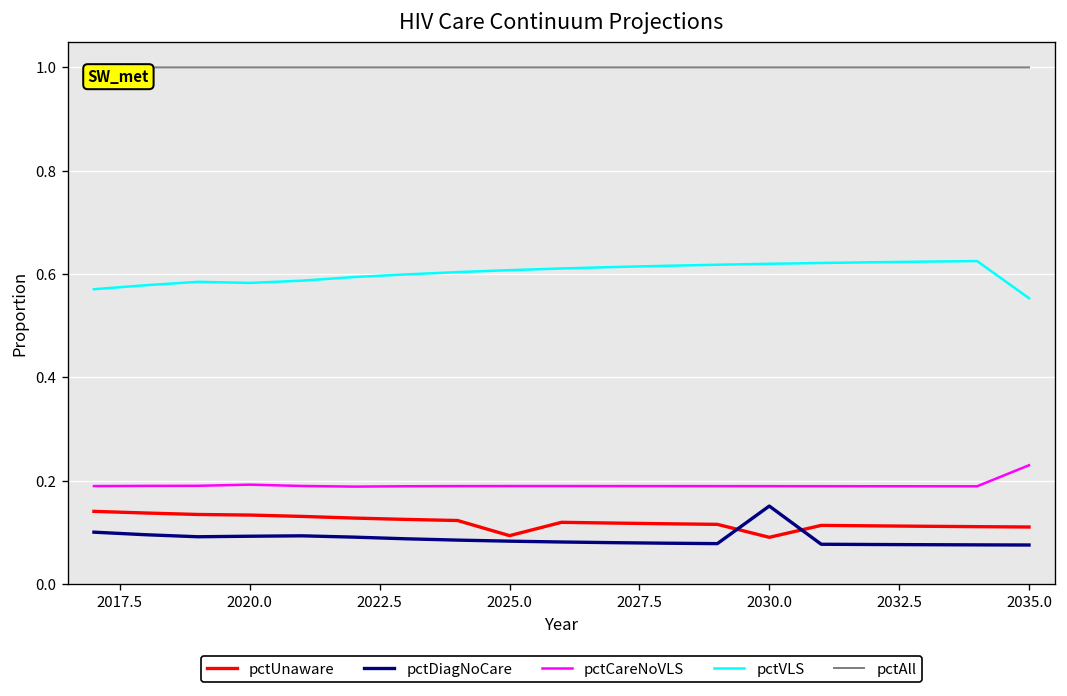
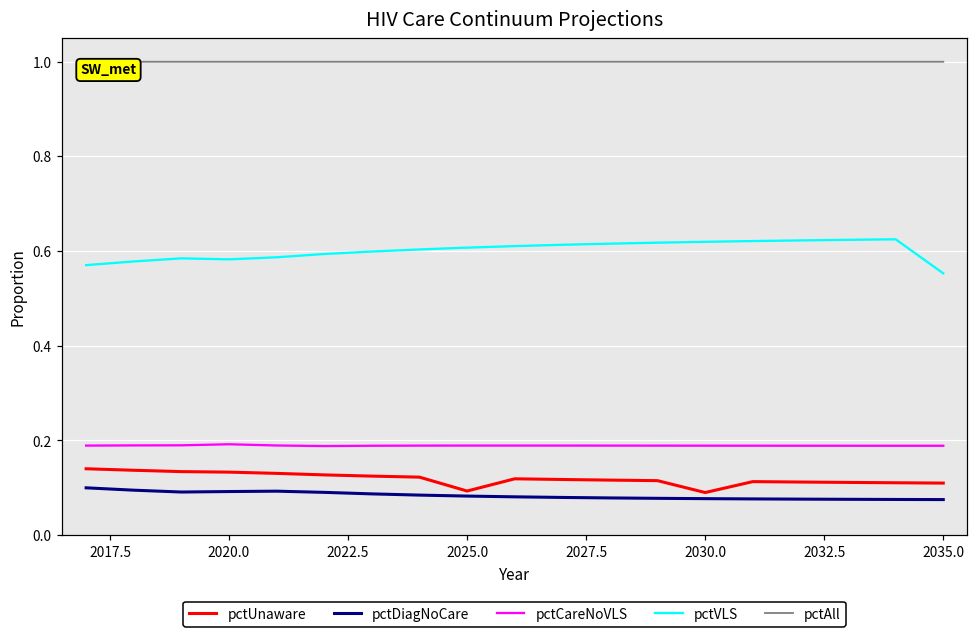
  {
    "pctUnaware": {
      "2020.0": 0.13,
      "2025.0": 0.09,
      "2030.0": 0.09,
      "2035.0": 0.11
    },
    "pctDiagNoCare": {
      "2020.0": 0.09,
      "2025.0": 0.08,
-     "2030.0": 0.15,
+     "2030.0": 0.08,
      "2035.0": 0.08
    },
    "pctCareNoVLS": {
      "2020.0": 0.19,
      "2025.0": 0.19,
      "2030.0": 0.19,
-     "2035.0": 0.23
+     "2035.0": 0.19
    },
    "pctVLS": {
      "2020.0": 0.58,
      "2025.0": 0.61,
      "2030.0": 0.62,
      "2035.0": 0.55
    },
    "pctAll": {
      "2020.0": 1.00,
      "2025.0": 1.00,
      "2030.0": 1.00,
      "2035.0": 1.00
    }
  }
